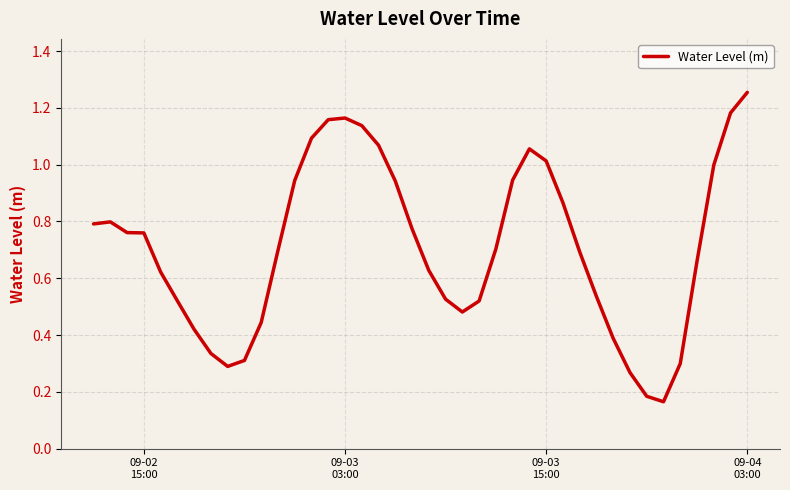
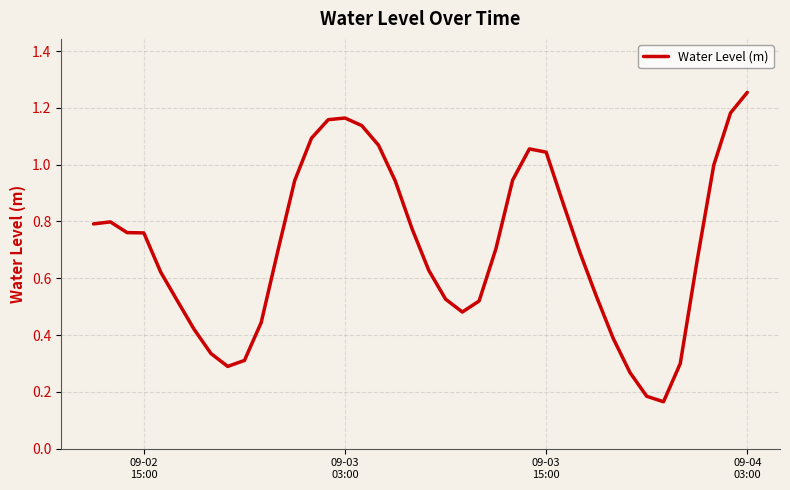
  {
    "09-02 15:00": 0.76,
    "09-03 03:00": 1.16,
-   "09-03 15:00": 1.01,
+   "09-03 15:00": 1.04,
    "09-04 03:00": 1.25
  }
